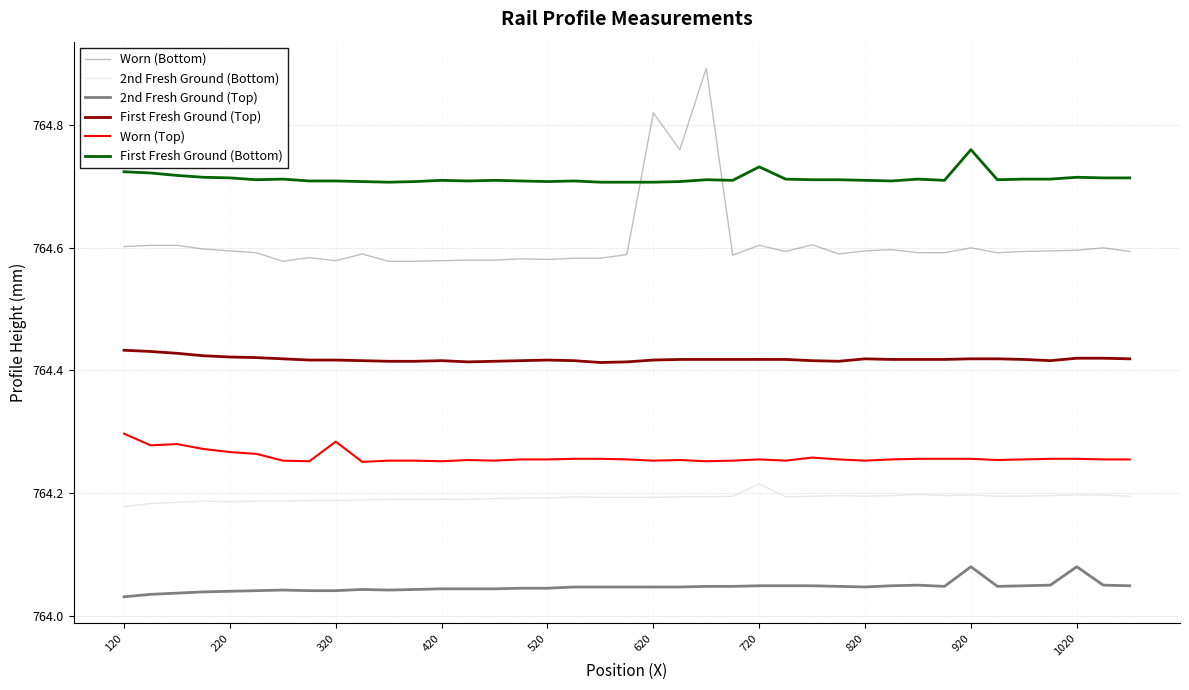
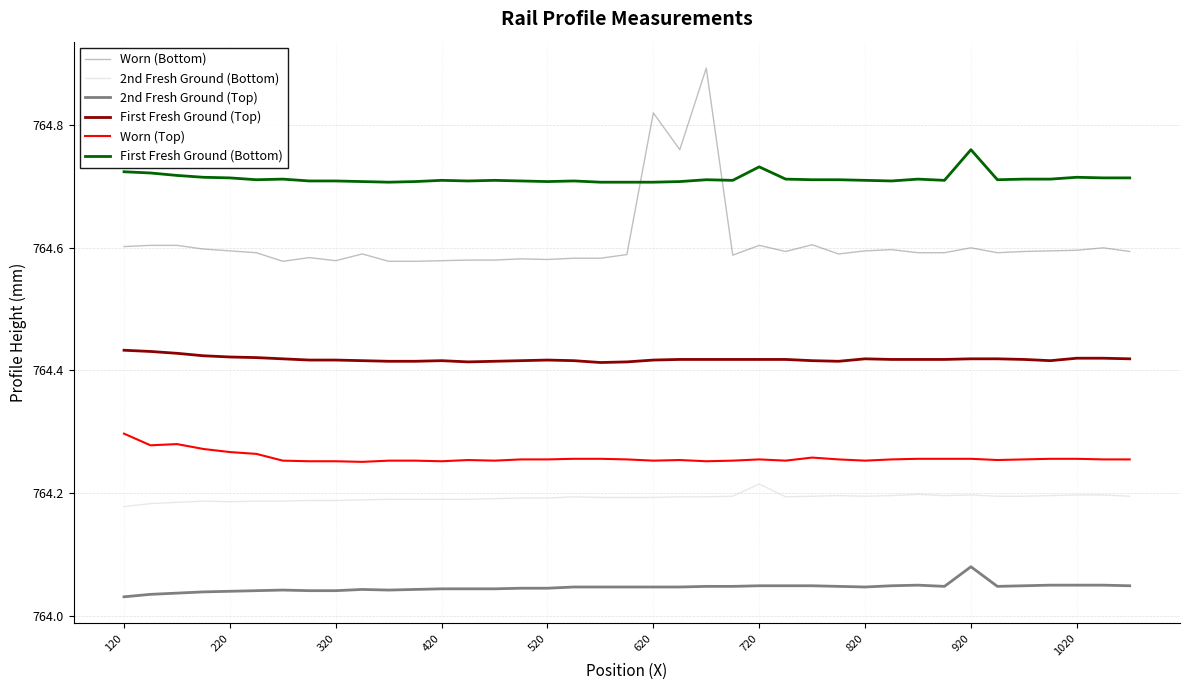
  {
    "Worn (Bottom)": {
      "120": 764.60,
      "220": 764.60,
      "320": 764.58,
      "420": 764.58,
      "520": 764.58,
      "620": 764.82,
      "720": 764.60,
      "820": 764.60,
      "920": 764.60,
      "1020": 764.60
    },
    "2nd Fresh Ground (Bottom)": {
      "120": 764.18,
      "220": 764.19,
      "320": 764.19,
      "420": 764.19,
      "520": 764.19,
      "620": 764.19,
      "720": 764.22,
      "820": 764.20,
      "920": 764.20,
      "1020": 764.20
    },
    "2nd Fresh Ground (Top)": {
      "120": 764.03,
      "220": 764.04,
      "320": 764.04,
      "420": 764.04,
      "520": 764.05,
      "620": 764.05,
      "720": 764.05,
      "820": 764.05,
      "920": 764.08,
-     "1020": 764.08
+     "1020": 764.05
    },
    "First Fresh Ground (Top)": {
      "120": 764.43,
      "220": 764.42,
      "320": 764.42,
      "420": 764.42,
      "520": 764.42,
      "620": 764.42,
      "720": 764.42,
      "820": 764.42,
      "920": 764.42,
      "1020": 764.42
    },
    "Worn (Top)": {
      "120": 764.30,
      "220": 764.27,
-     "320": 764.28,
+     "320": 764.25,
      "420": 764.25,
      "520": 764.26,
      "620": 764.25,
      "720": 764.26,
      "820": 764.25,
      "920": 764.26,
      "1020": 764.26
    },
    "First Fresh Ground (Bottom)": {
      "120": 764.72,
      "220": 764.71,
      "320": 764.71,
      "420": 764.71,
      "520": 764.71,
      "620": 764.71,
      "720": 764.73,
      "820": 764.71,
      "920": 764.76,
      "1020": 764.72
    }
  }
